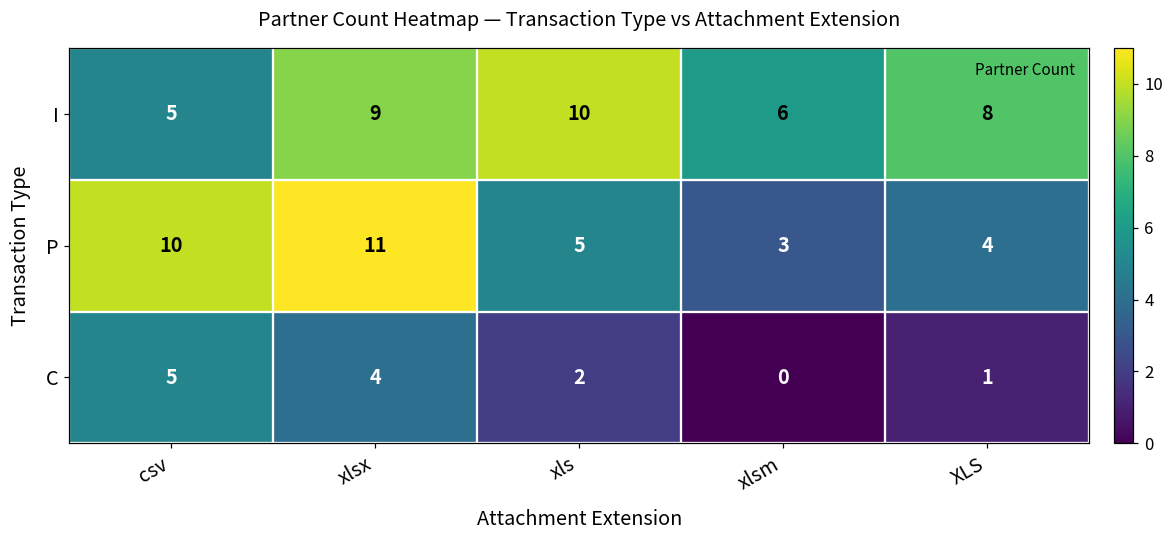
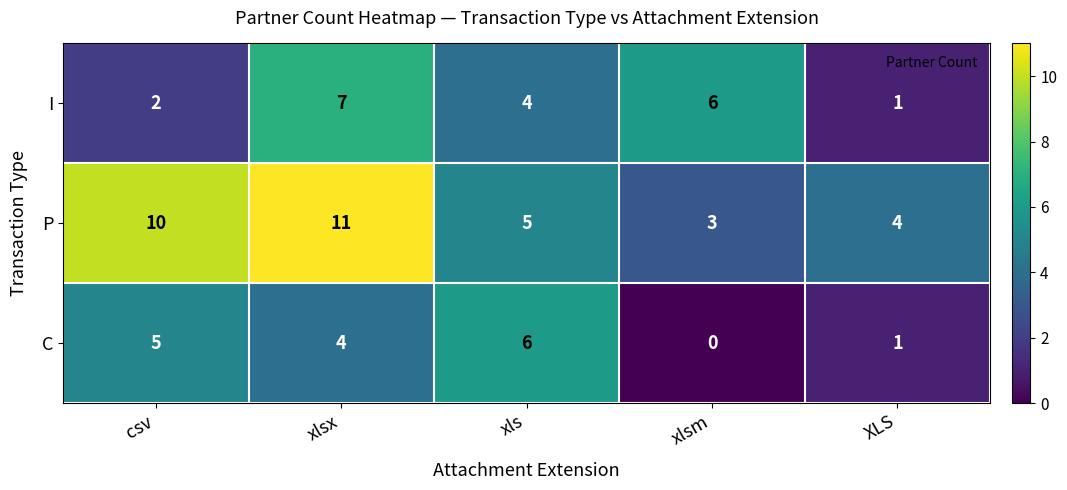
  {
    "I": {
-     "csv": 5,
-     "xlsx": 9,
-     "xls": 10,
+     "csv": 2,
+     "xlsx": 7,
+     "xls": 4,
      "xlsm": 6,
-     "XLS": 8
+     "XLS": 1
    },
    "P": {
      "csv": 10,
      "xlsx": 11,
      "xls": 5,
      "xlsm": 3,
      "XLS": 4
    },
    "C": {
      "csv": 5,
      "xlsx": 4,
-     "xls": 2,
+     "xls": 6,
      "xlsm": 0,
      "XLS": 1
    }
  }
